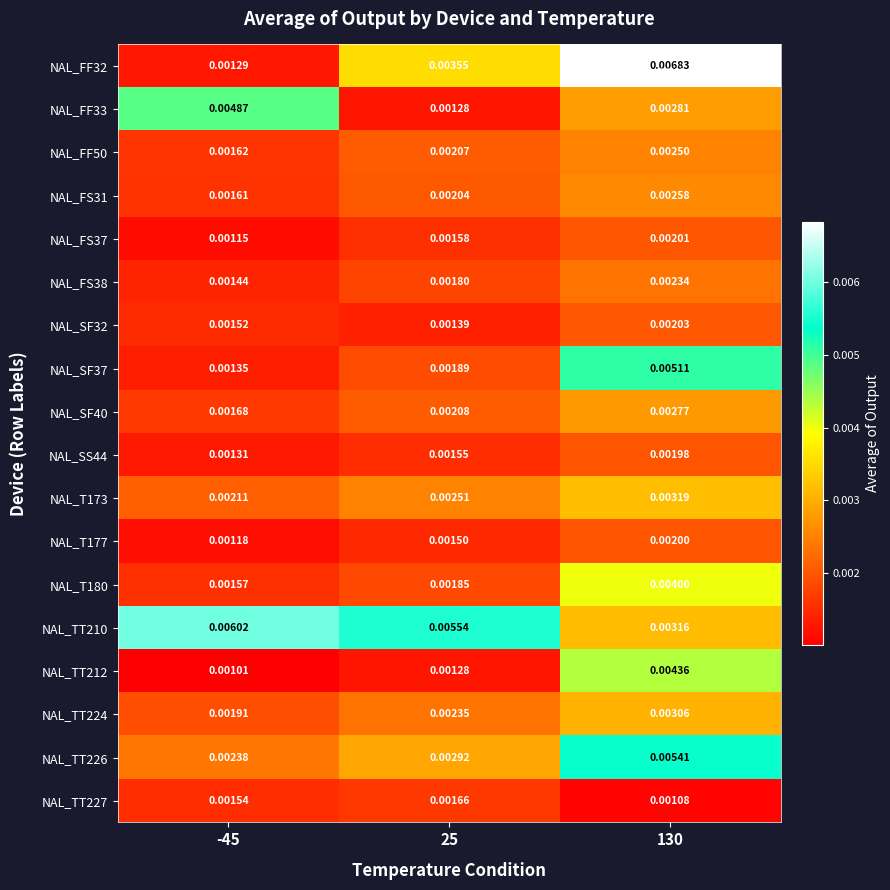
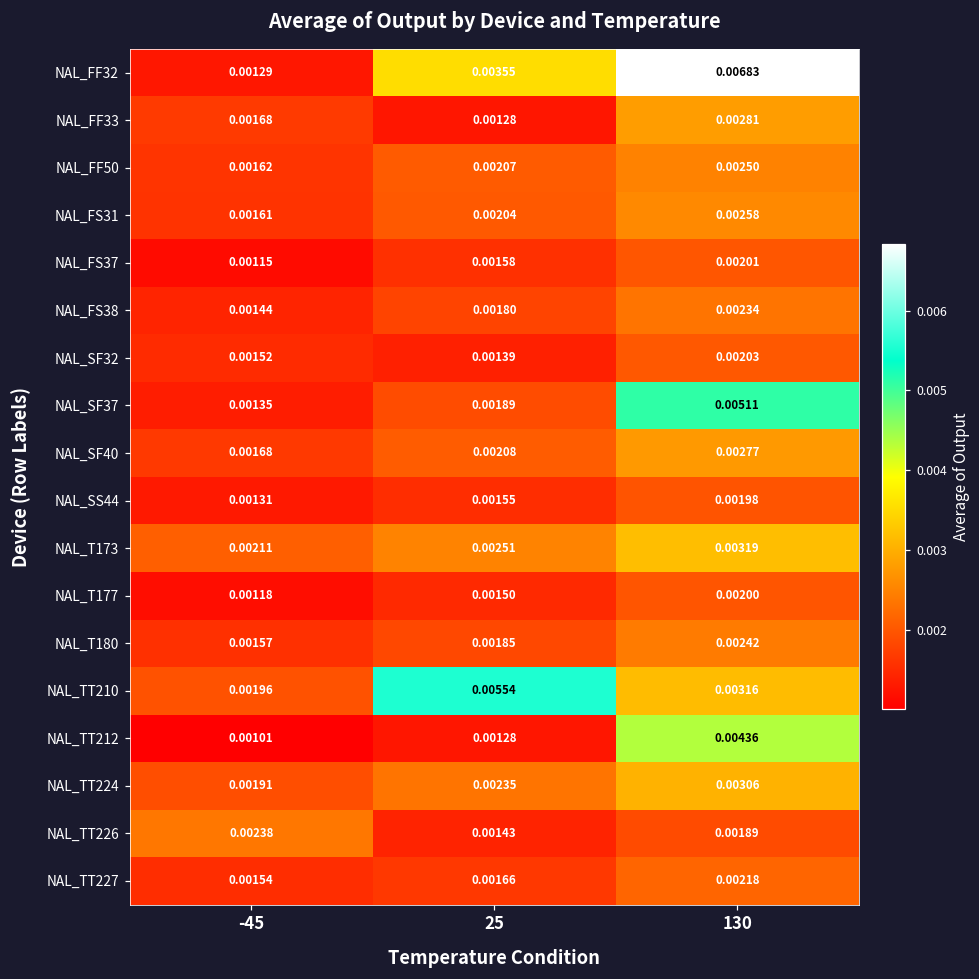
  {
    "NAL_FF32": {
      "-45": 0.00129,
      "25": 0.00355,
      "130": 0.00683
    },
    "NAL_FF33": {
-     "-45": 0.00487,
+     "-45": 0.00168,
      "25": 0.00128,
      "130": 0.00281
    },
    "NAL_FF50": {
      "-45": 0.00162,
      "25": 0.00207,
      "130": 0.00250
    },
    "NAL_FS31": {
      "-45": 0.00161,
      "25": 0.00204,
      "130": 0.00258
    },
    "NAL_FS37": {
      "-45": 0.00115,
      "25": 0.00158,
      "130": 0.00201
    },
    "NAL_FS38": {
      "-45": 0.00144,
      "25": 0.00180,
      "130": 0.00234
    },
    "NAL_SF32": {
      "-45": 0.00152,
      "25": 0.00139,
      "130": 0.00203
    },
    "NAL_SF37": {
      "-45": 0.00135,
      "25": 0.00189,
      "130": 0.00511
    },
    "NAL_SF40": {
      "-45": 0.00168,
      "25": 0.00208,
      "130": 0.00277
    },
    "NAL_SS44": {
      "-45": 0.00131,
      "25": 0.00155,
      "130": 0.00198
    },
    "NAL_T173": {
      "-45": 0.00211,
      "25": 0.00251,
      "130": 0.00319
    },
    "NAL_T177": {
      "-45": 0.00118,
      "25": 0.00150,
      "130": 0.00200
    },
    "NAL_T180": {
      "-45": 0.00157,
      "25": 0.00185,
-     "130": 0.00400
+     "130": 0.00242
    },
    "NAL_TT210": {
-     "-45": 0.00602,
+     "-45": 0.00196,
      "25": 0.00554,
      "130": 0.00316
    },
    "NAL_TT212": {
      "-45": 0.00101,
      "25": 0.00128,
      "130": 0.00436
    },
    "NAL_TT224": {
      "-45": 0.00191,
      "25": 0.00235,
      "130": 0.00306
    },
    "NAL_TT226": {
      "-45": 0.00238,
-     "25": 0.00292,
-     "130": 0.00541
+     "25": 0.00143,
+     "130": 0.00189
    },
    "NAL_TT227": {
      "-45": 0.00154,
      "25": 0.00166,
-     "130": 0.00108
+     "130": 0.00218
    }
  }
